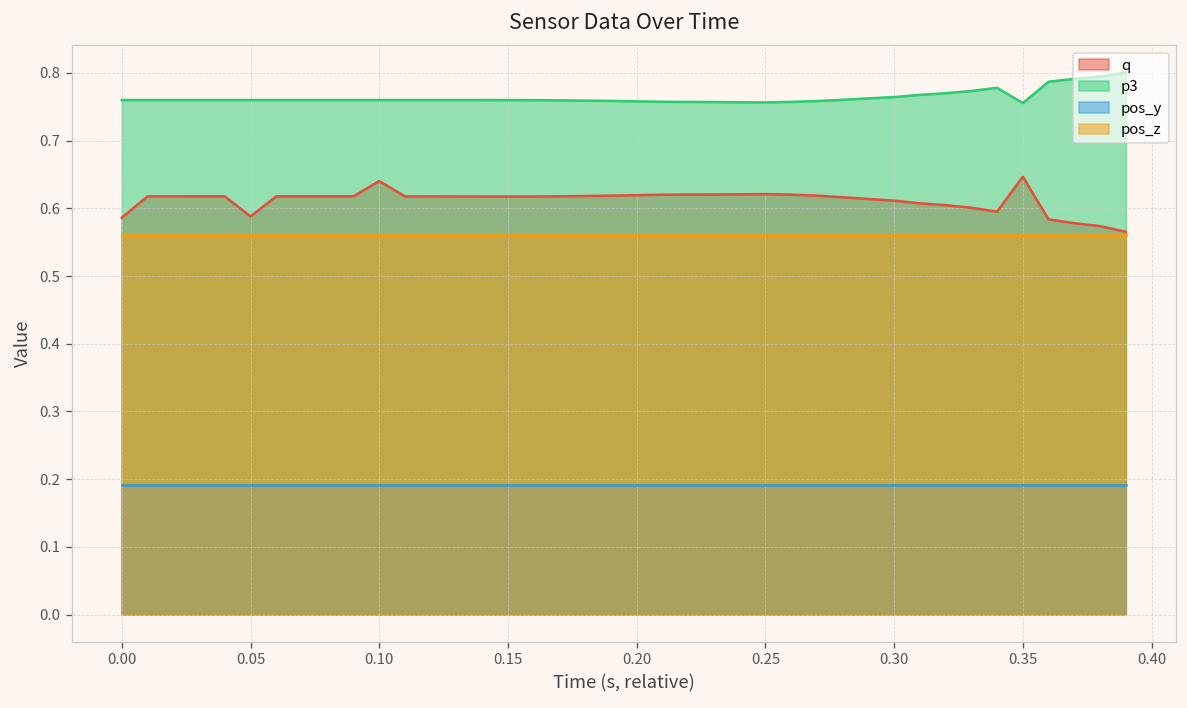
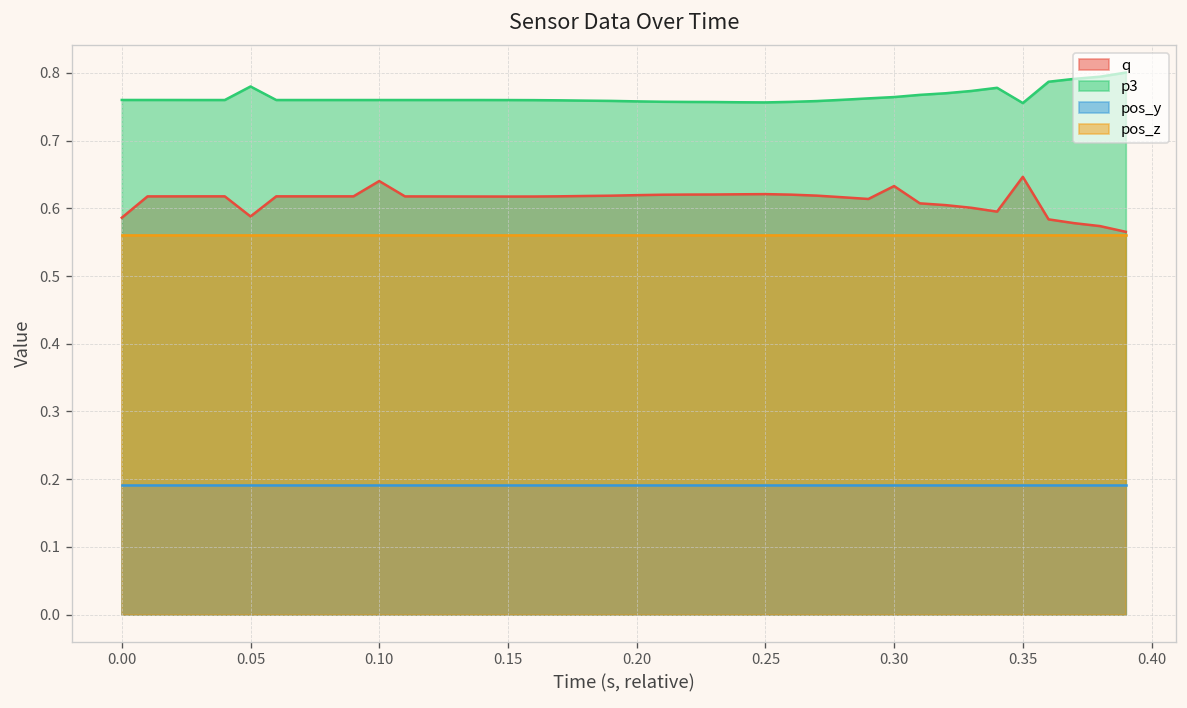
  {
    "q": {
      "0.00": 0.59,
      "0.05": 0.59,
      "0.10": 0.64,
      "0.15": 0.62,
      "0.20": 0.62,
      "0.25": 0.62,
-     "0.30": 0.61,
+     "0.30": 0.63,
      "0.35": 0.65
    },
    "p3": {
      "0.00": 0.76,
-     "0.05": 0.76,
+     "0.05": 0.78,
      "0.10": 0.76,
      "0.15": 0.76,
      "0.20": 0.76,
      "0.25": 0.76,
      "0.30": 0.76,
      "0.35": 0.76
    },
    "pos_y": {
      "0.00": 0.19,
      "0.05": 0.19,
      "0.10": 0.19,
      "0.15": 0.19,
      "0.20": 0.19,
      "0.25": 0.19,
      "0.30": 0.19,
      "0.35": 0.19
    },
    "pos_z": {
      "0.00": 0.56,
      "0.05": 0.56,
      "0.10": 0.56,
      "0.15": 0.56,
      "0.20": 0.56,
      "0.25": 0.56,
      "0.30": 0.56,
      "0.35": 0.56
    }
  }
